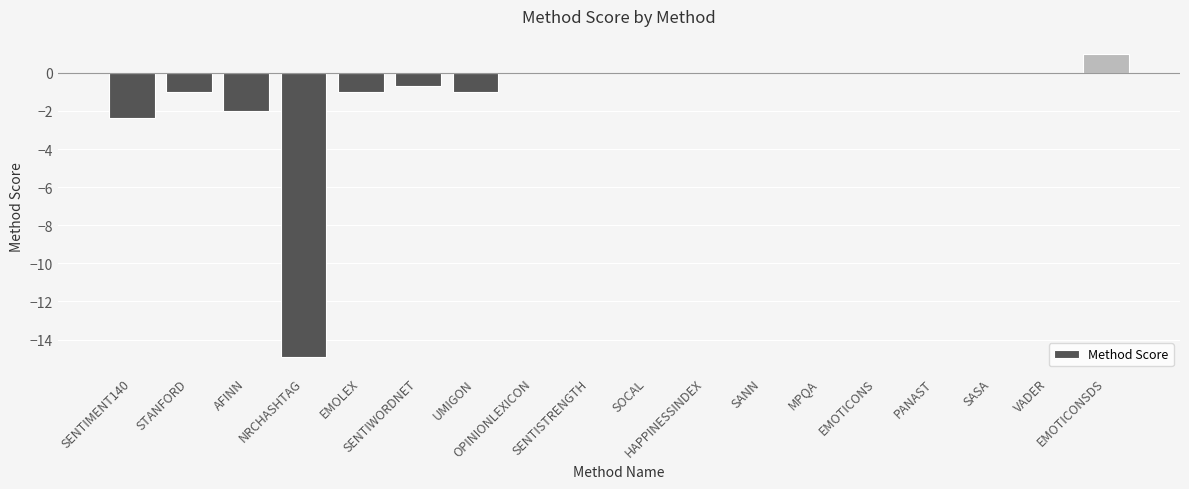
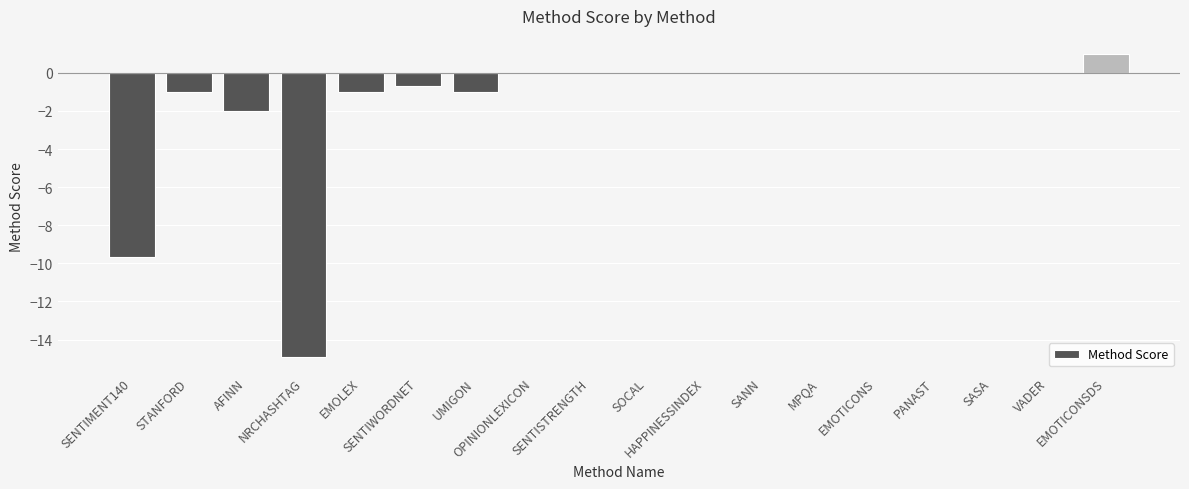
  {
-   "SENTIMENT140": -2.4,
+   "SENTIMENT140": -9.7,
    "STANFORD": -1.0,
    "AFINN": -2.0,
    "NRCHASHTAG": -14.9,
    "EMOLEX": -1.0,
    "SENTIWORDNET": -0.7,
    "UMIGON": -1.0,
    "OPINIONLEXICON": 0.0,
    "SENTISTRENGTH": 0.0,
    "SOCAL": 0.0,
    "HAPPINESSINDEX": 0.0,
    "SANN": 0.0,
    "MPQA": 0.0,
    "EMOTICONS": 0.0,
    "PANAST": 0.0,
    "SASA": 0.0,
    "VADER": 0.0,
    "EMOTICONSDS": 1.0
  }
